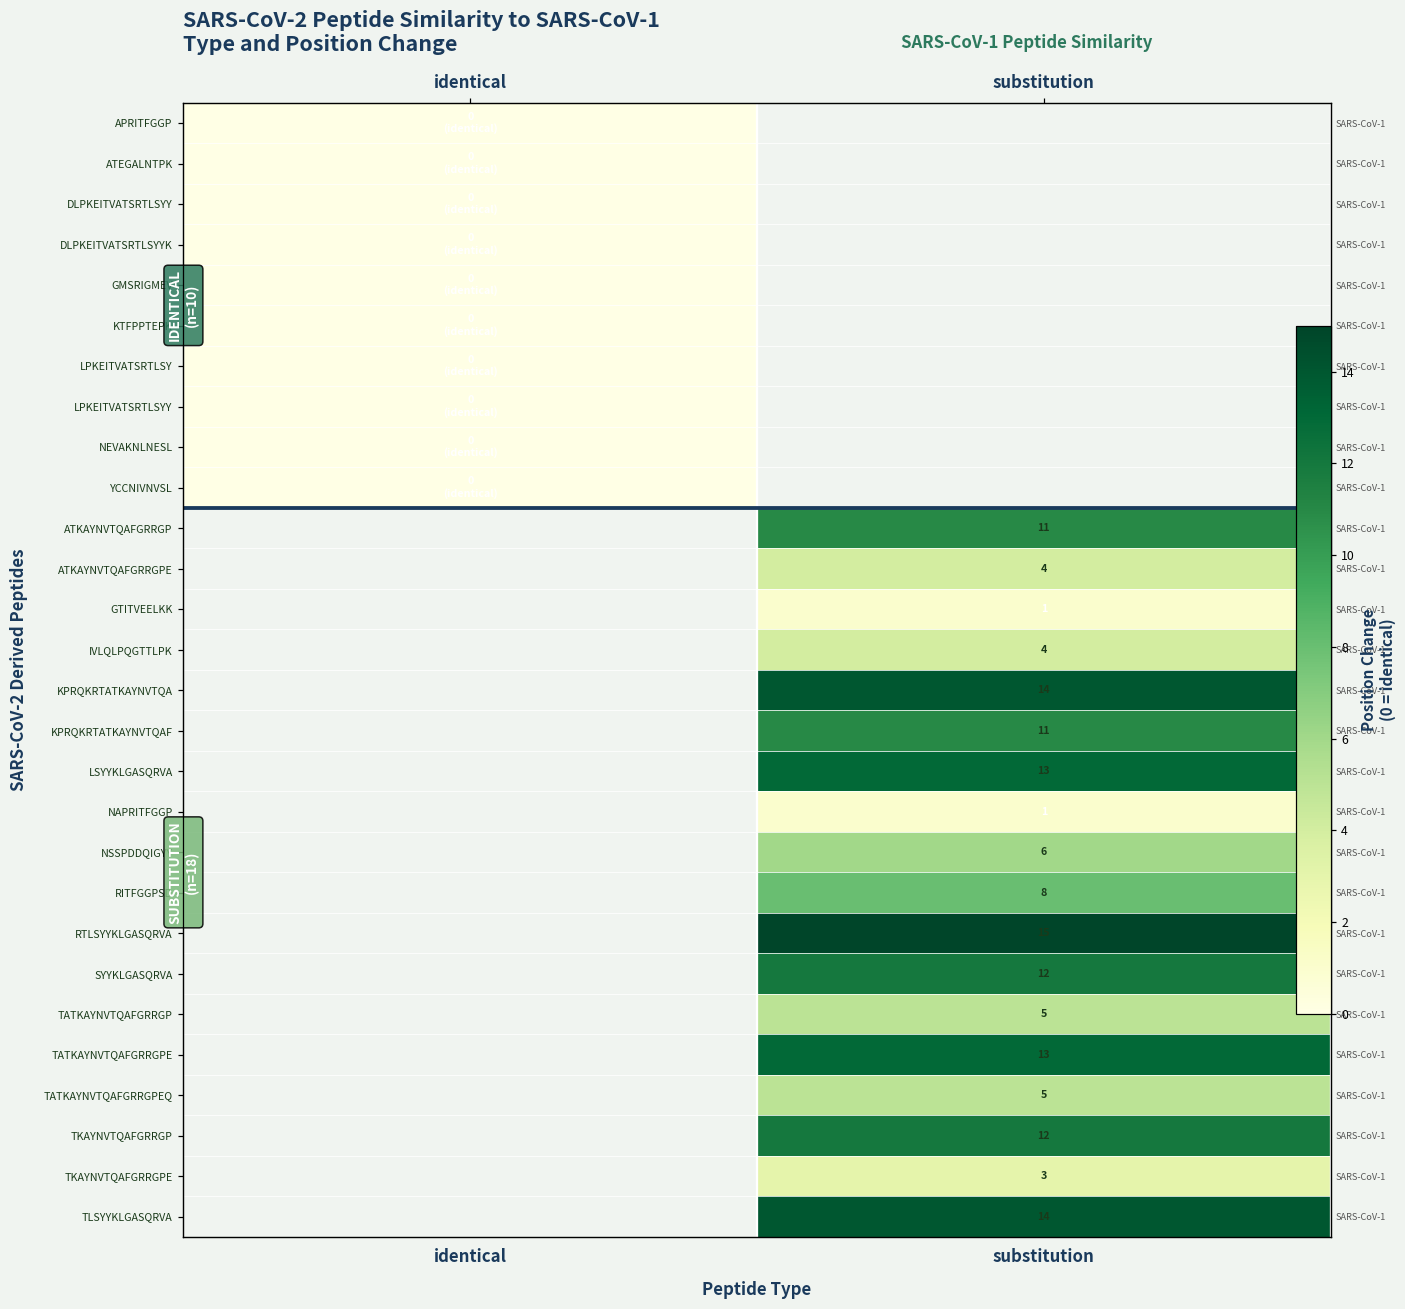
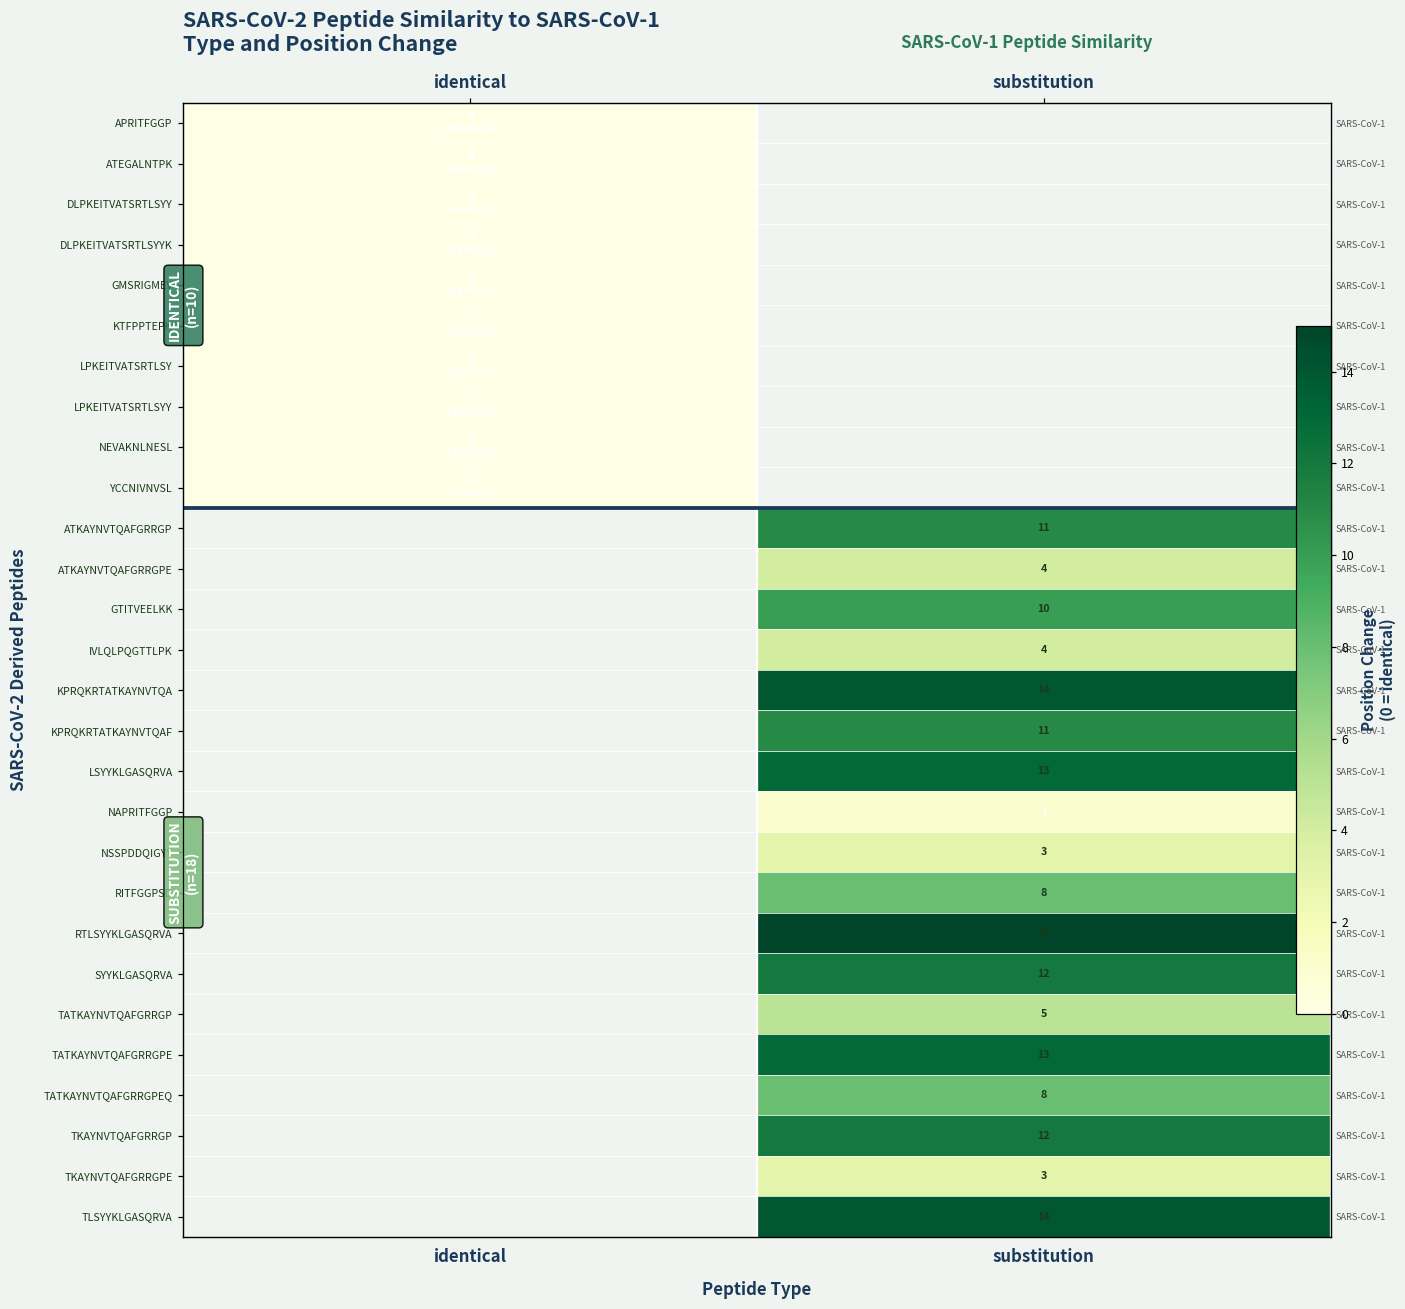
  {
    "ATKAYNVTQAFGRRGP": {
      "substitution": 11
    },
    "ATKAYNVTQAFGRRGPE": {
      "substitution": 4
    },
    "GTITVEELKK": {
-     "substitution": 1
+     "substitution": 10
    },
    "IVLQLPQGTTLPK": {
      "substitution": 4
    },
    "KPRQKRTATKAYNVTQAF": {
      "substitution": 11
    },
    "NAPRITFGGP": {
      "substitution": 1
    },
    "NSSPDDQIGYY": {
-     "substitution": 6
+     "substitution": 3
    },
    "RITFGGPSD": {
      "substitution": 8
    },
    "SYYKLGASQRVA": {
      "substitution": 12
    },
    "TATKAYNVTQAFGRRGP": {
      "substitution": 5
    },
    "TATKAYNVTQAFGRRGPEQ": {
-     "substitution": 5
+     "substitution": 8
    },
    "TKAYNVTQAFGRRGP": {
      "substitution": 12
    },
    "TKAYNVTQAFGRRGPE": {
      "substitution": 3
    }
  }
